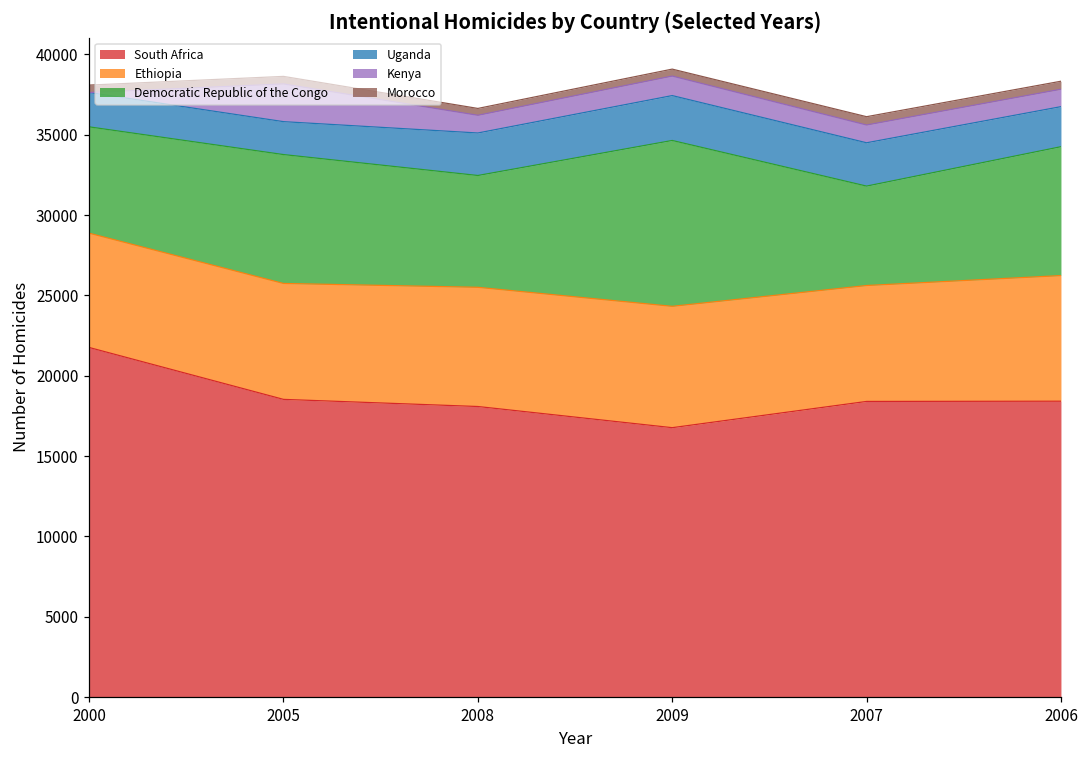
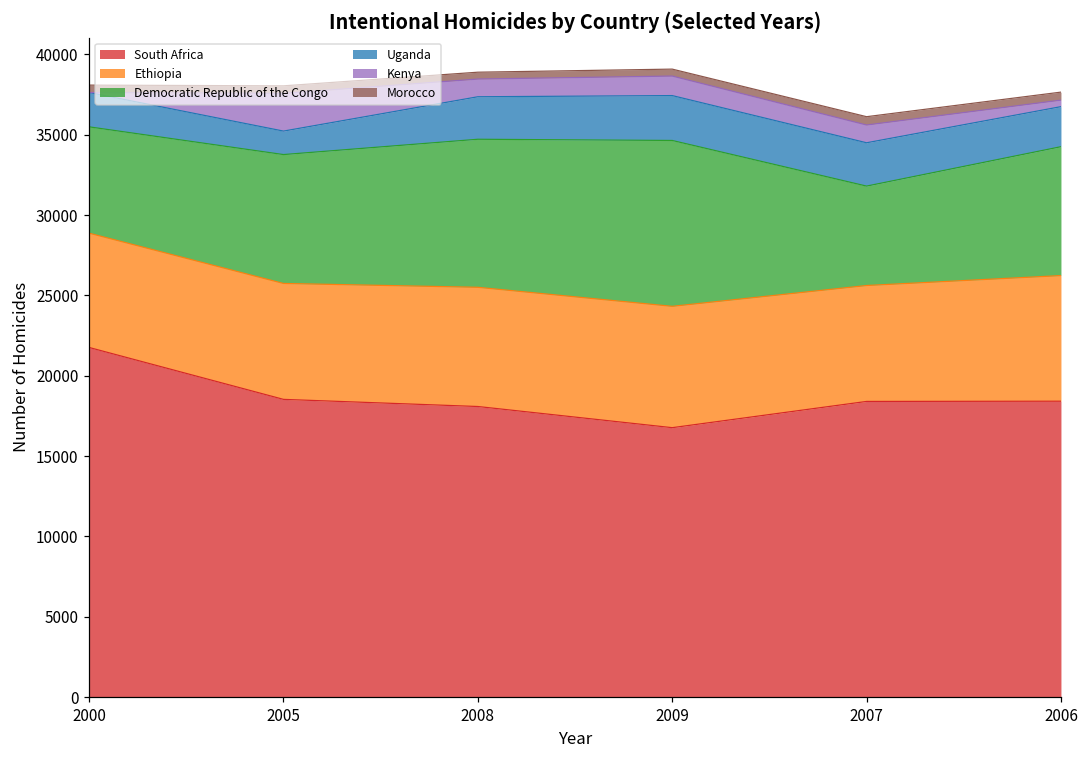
  {
    "South Africa": {
      "2000": 21800,
      "2005": 18500,
      "2008": 18100,
      "2009": 16800,
      "2007": 18400,
      "2006": 18400
    },
    "Ethiopia": {
      "2000": 7100,
      "2005": 7200,
      "2008": 7400,
      "2009": 7600,
      "2007": 7200,
      "2006": 7800
    },
    "Democratic Republic of the Congo": {
      "2000": 6600,
      "2005": 8000,
-     "2008": 7000,
+     "2008": 9200,
      "2009": 10300,
      "2007": 6200,
      "2006": 8000
    },
    "Uganda": {
-     "2005": 2000,
+     "2005": 1500,
      "2008": 2600,
      "2009": 2800,
      "2007": 2700,
      "2006": 2500
    },
    "Kenya": {
      "2008": 1100,
      "2009": 1200,
      "2007": 1100,
-     "2006": 1100
+     "2006": 400
    },
    "Morocco": {
      "2000": 500,
      "2008": 400,
      "2009": 400,
      "2007": 500,
      "2006": 500
    }
  }
